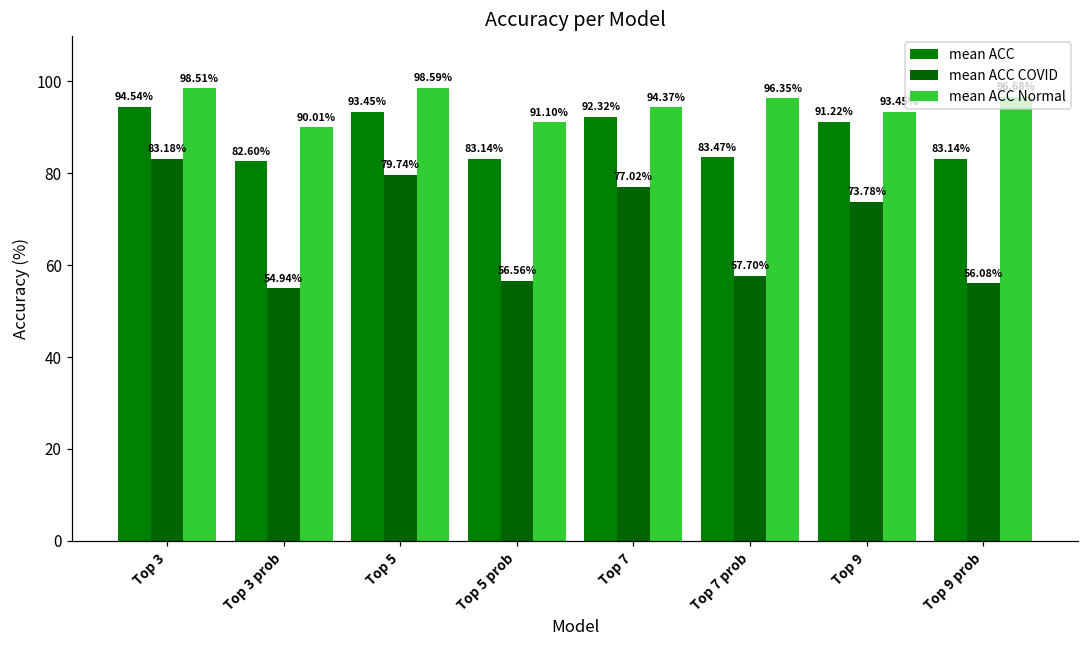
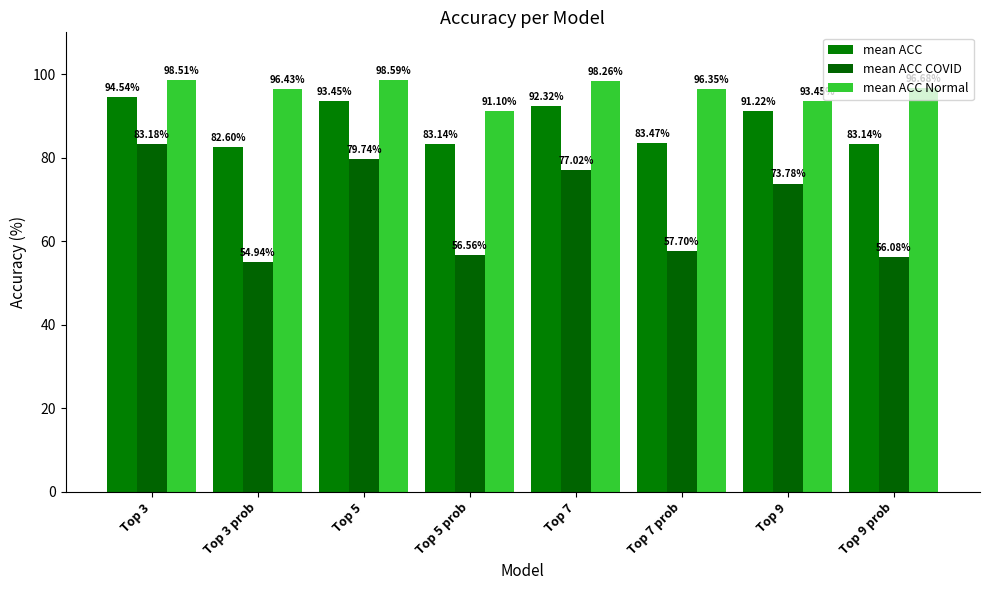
  {
    "mean ACC Normal": {
      "Top 3": "98.51%",
-     "Top 3 prob": "90.01%",
+     "Top 3 prob": "96.43%",
      "Top 5": "98.59%",
      "Top 5 prob": "91.10%",
-     "Top 7": "94.37%",
+     "Top 7": "98.26%",
      "Top 7 prob": "96.35%"
    }
  }
